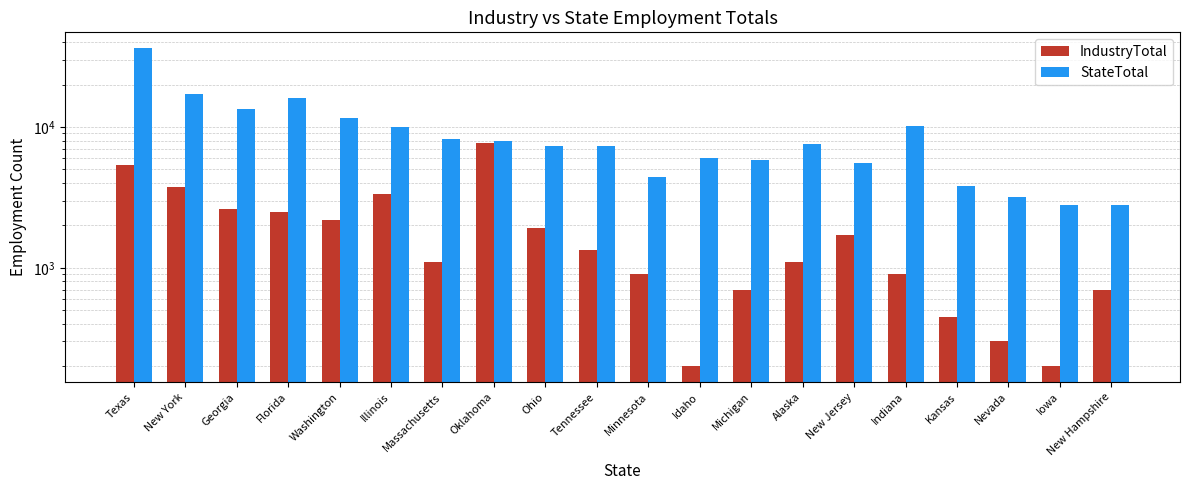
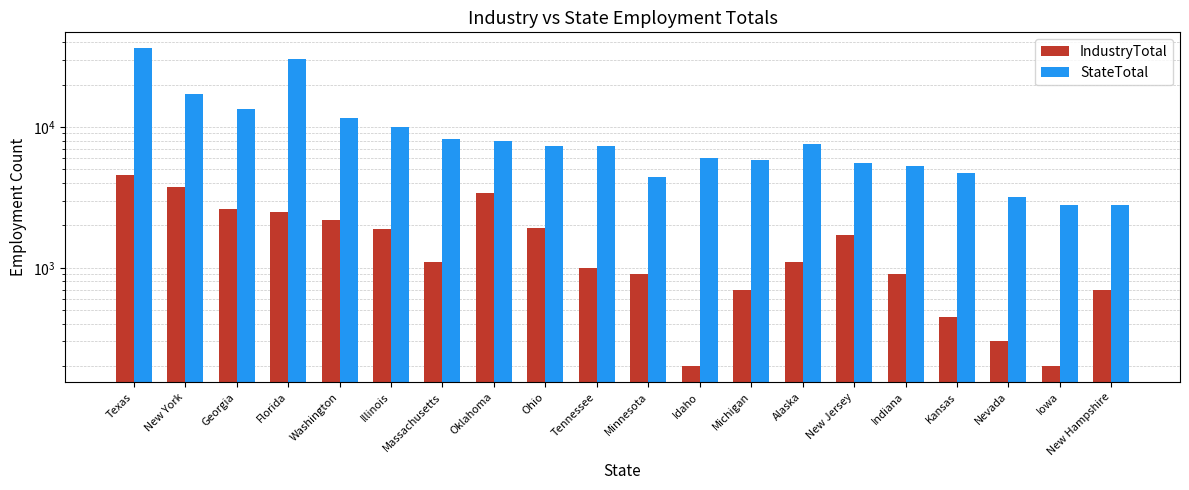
  {
    "IndustryTotal": {
-     "Texas": 5400,
+     "Texas": 4600,
      "New York": 3800,
      "Georgia": 2600,
      "Florida": 2500,
      "Washington": 2200,
-     "Illinois": 3400,
+     "Illinois": 1900,
      "Massachusetts": 1100,
-     "Oklahoma": 8000,
+     "Oklahoma": 3400,
      "Ohio": 1900,
-     "Tennessee": 1300,
+     "Tennessee": 1000,
      "Minnesota": 900,
      "Idaho": 200,
      "Michigan": 700,
      "Alaska": 1100,
      "New Jersey": 1700,
      "Indiana": 900,
      "Kansas": 440,
      "Nevada": 300,
      "Iowa": 200,
      "New Hampshire": 700
    },
    "StateTotal": {
      "Texas": 36000,
      "New York": 17000,
      "Georgia": 14000,
-     "Florida": 16000,
+     "Florida": 31000,
      "Washington": 12000,
      "Illinois": 10000,
      "Massachusetts": 8000,
      "Oklahoma": 8000,
      "Ohio": 7000,
      "Tennessee": 7000,
      "Minnesota": 4400,
      "Idaho": 6000,
      "Michigan": 5800,
      "Alaska": 8000,
      "New Jersey": 5600,
-     "Indiana": 10000,
-     "Kansas": 3800,
+     "Indiana": 5300,
+     "Kansas": 4700,
      "Nevada": 3200,
      "Iowa": 2800,
      "New Hampshire": 2800
    }
  }
